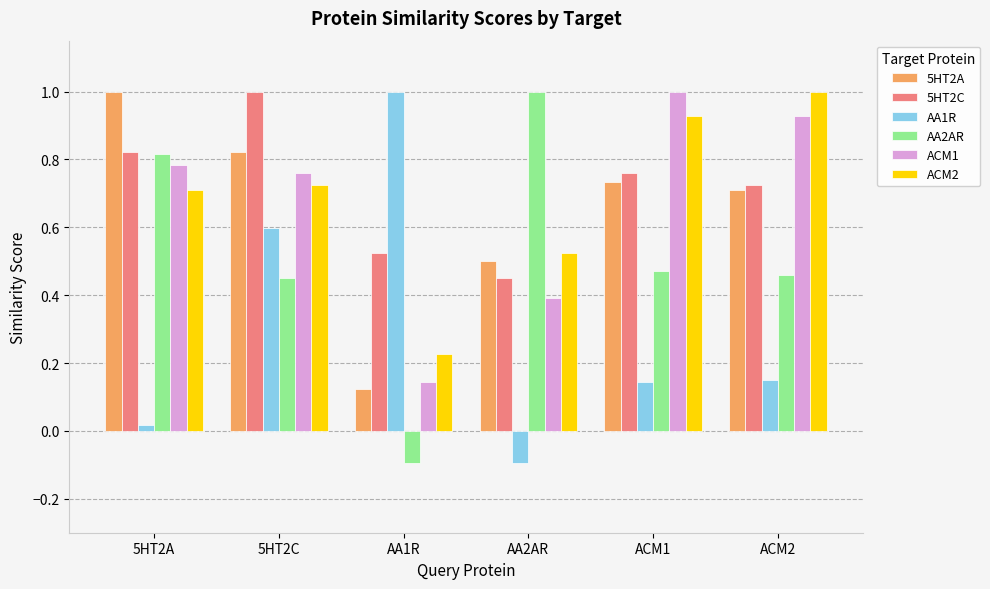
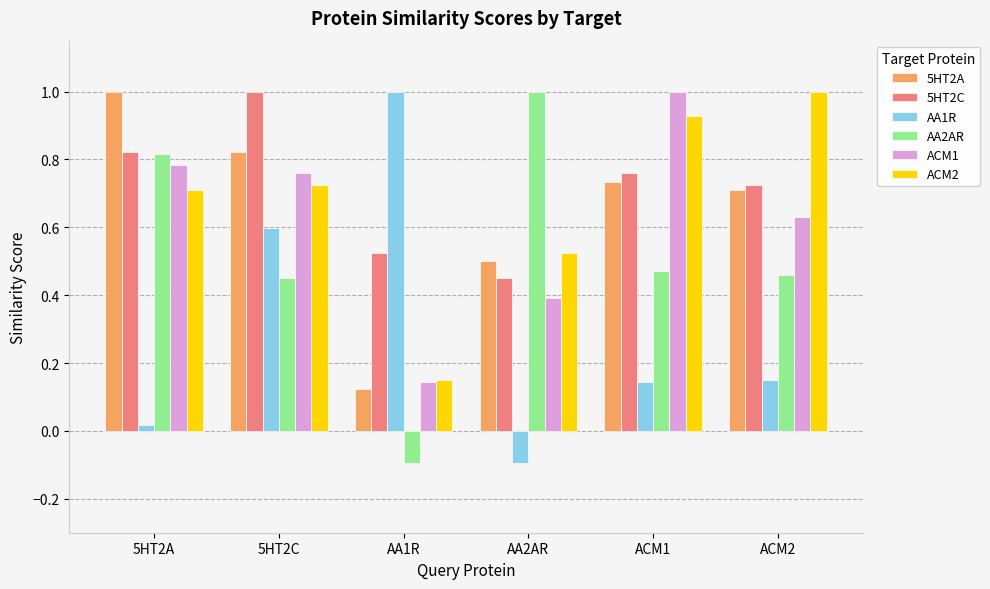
  {
    "AA1R": {
      "5HT2A": 0.02,
      "5HT2C": 0.60,
      "AA1R": 1.00,
      "AA2AR": -0.09,
      "ACM1": 0.14,
      "ACM2": 0.15
    },
    "AA2AR": {
      "5HT2A": 0.81,
      "5HT2C": 0.45,
      "AA1R": -0.09,
      "AA2AR": 1.00,
      "ACM1": 0.47,
      "ACM2": 0.46
    },
    "ACM1": {
      "5HT2A": 0.78,
      "5HT2C": 0.76,
      "AA1R": 0.14,
      "AA2AR": 0.39,
      "ACM1": 1.00,
-     "ACM2": 0.93
+     "ACM2": 0.63
    },
    "ACM2": {
      "5HT2A": 0.71,
      "5HT2C": 0.72,
-     "AA1R": 0.23,
+     "AA1R": 0.15,
      "AA2AR": 0.52,
      "ACM1": 0.93,
      "ACM2": 1.00
    }
  }
